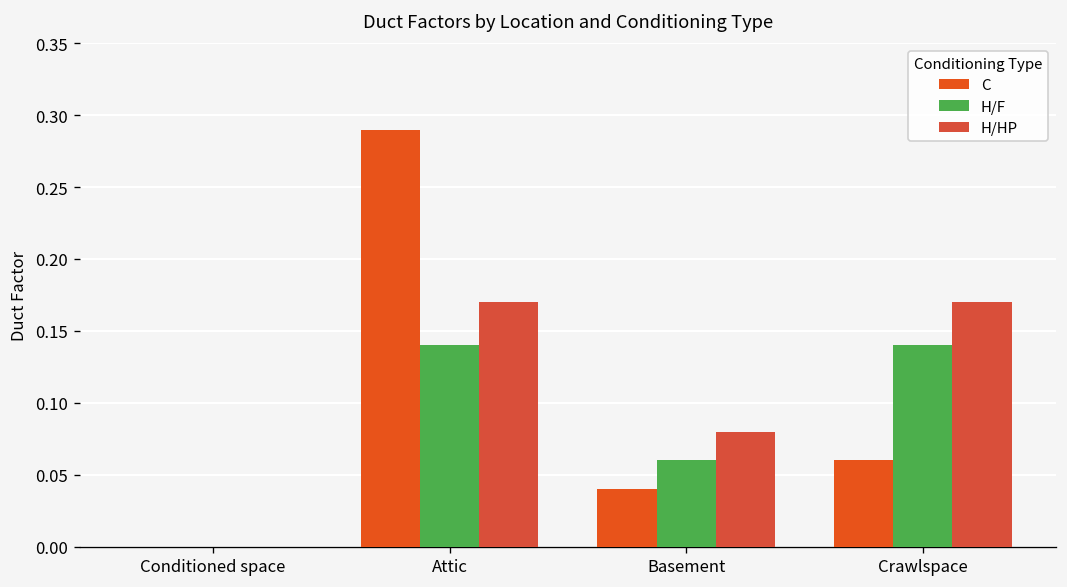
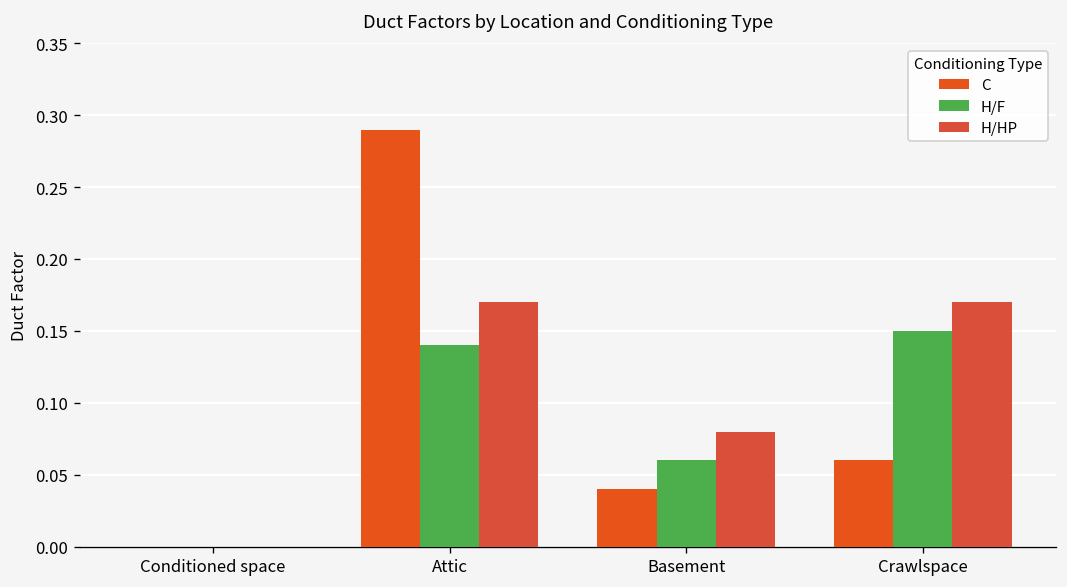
  {
    "H/F": {
      "Conditioned space": 0.00,
      "Attic": 0.14,
      "Basement": 0.06,
-     "Crawlspace": 0.14
+     "Crawlspace": 0.15
    }
  }
